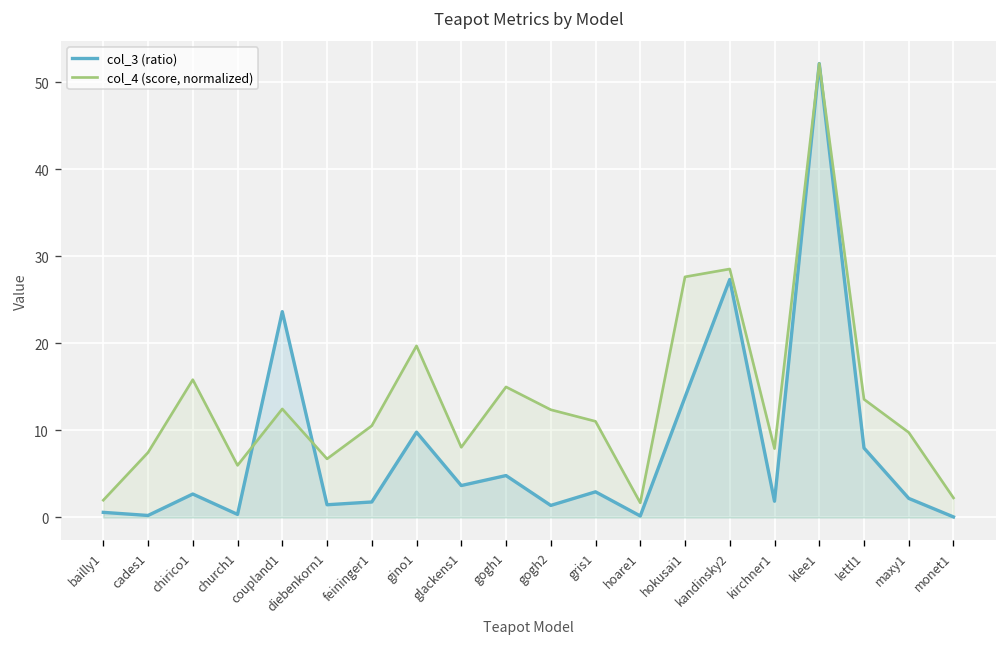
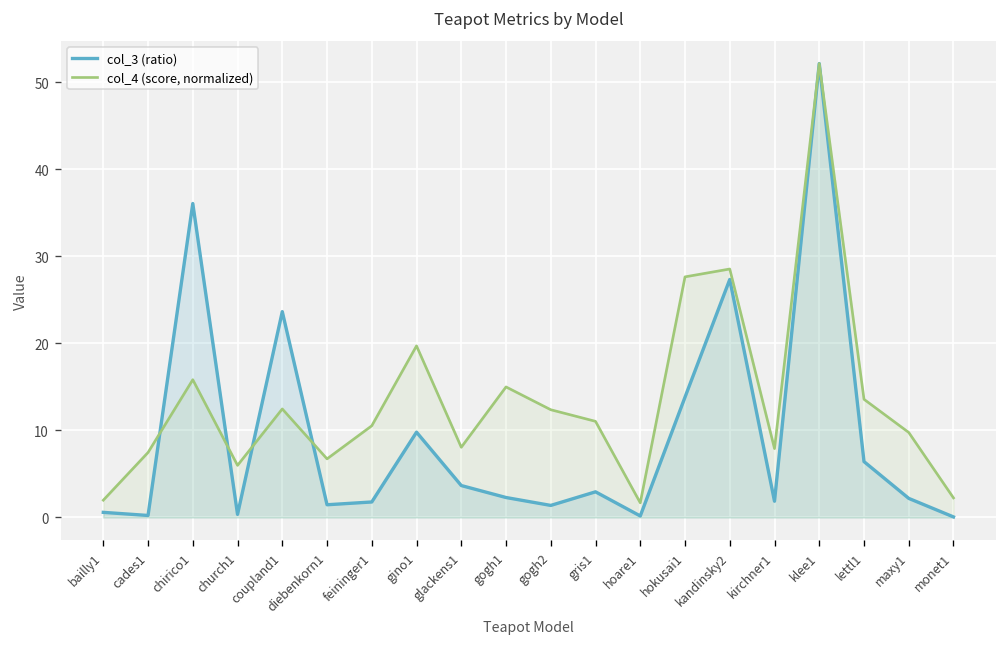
  {
    "col_3 (ratio)": {
      "bailly1": 1,
      "cades1": 0,
-     "chirico1": 3,
+     "chirico1": 36,
      "church1": 0,
      "coupland1": 24,
      "diebenkorn1": 1,
      "feininger1": 2,
      "gino1": 10,
      "glackens1": 4,
-     "gogh1": 5,
+     "gogh1": 2,
      "gogh2": 1,
      "gris1": 3,
      "hoare1": 0,
      "hokusai1": 14,
      "kandinsky2": 27,
      "kirchner1": 2,
-     "lettl1": 8,
+     "lettl1": 6,
      "maxy1": 2,
      "monet1": 0
    },
    "col_4 (score, normalized)": {
      "bailly1": 2,
      "cades1": 7,
      "chirico1": 16,
      "church1": 6,
      "coupland1": 12,
      "diebenkorn1": 7,
      "feininger1": 11,
      "gino1": 20,
      "glackens1": 8,
      "gogh1": 15,
      "gogh2": 12,
      "gris1": 11,
      "hoare1": 2,
      "hokusai1": 28,
      "kandinsky2": 29,
      "kirchner1": 8,
      "lettl1": 14,
      "maxy1": 10,
      "monet1": 2
    }
  }
